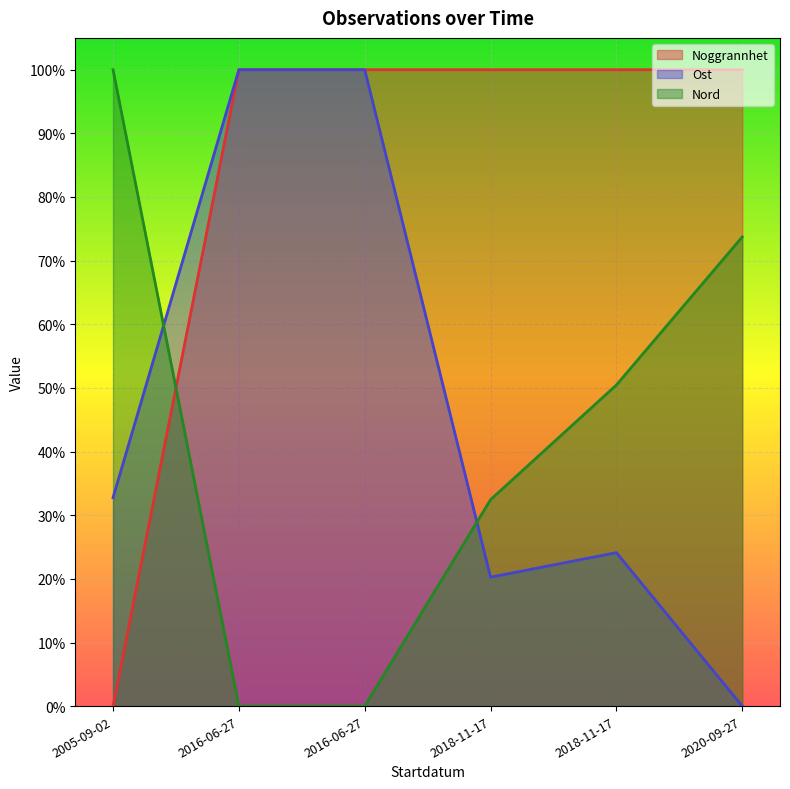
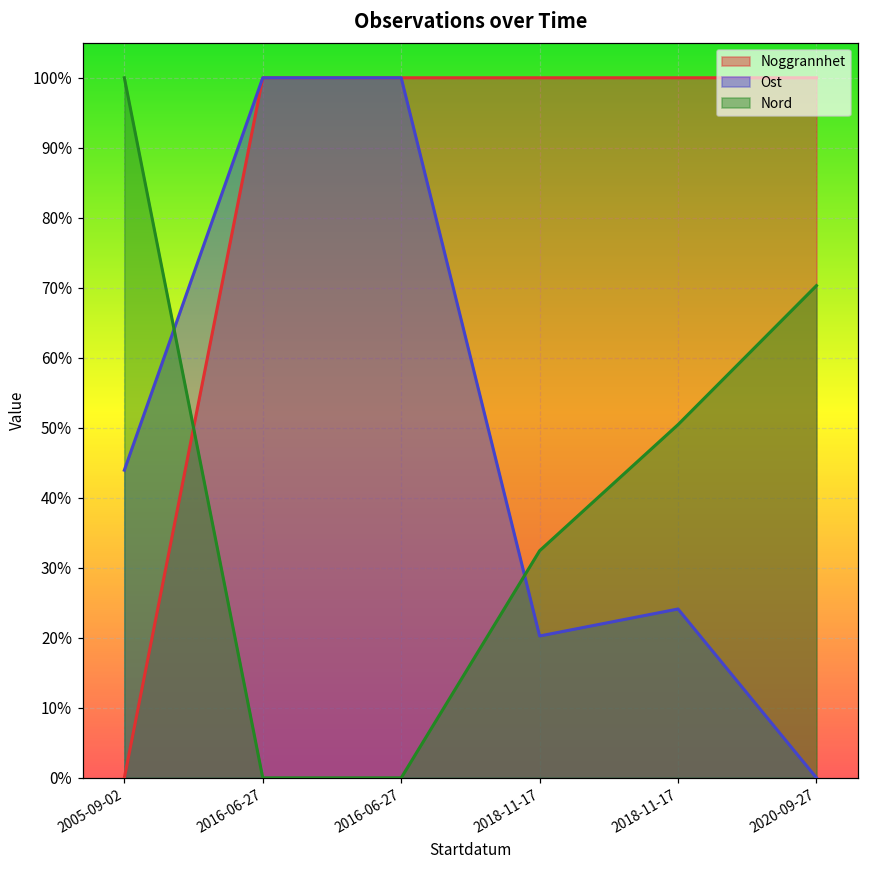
  {
    "Noggrannhet": {
      "2005-09-02": "0%"
    },
    "Ost": {
-     "2005-09-02": "33%",
+     "2005-09-02": "44%",
      "2020-09-27": "0%"
    },
    "Nord": {
      "2005-09-02": "100%",
-     "2020-09-27": "74%"
+     "2020-09-27": "70%"
    }
  }
